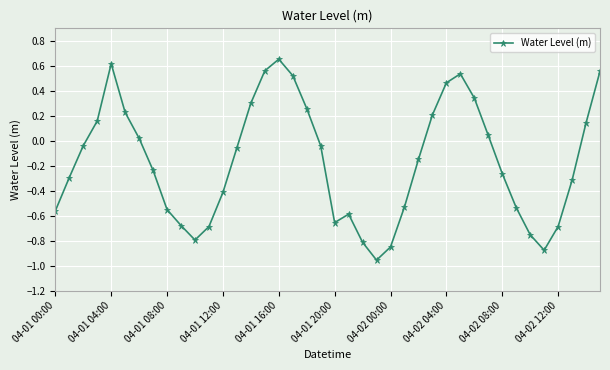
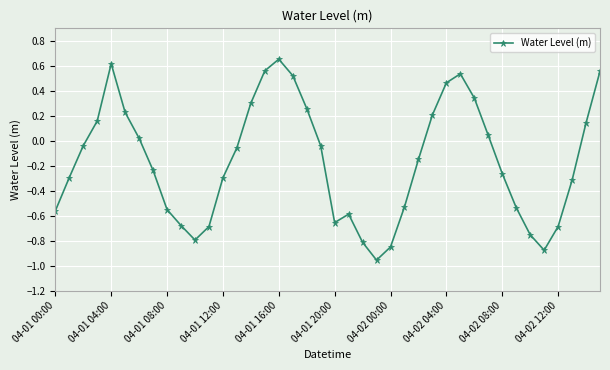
  {
    "04-01 00:00": -0.56,
    "04-01 04:00": 0.62,
    "04-01 08:00": -0.55,
-   "04-01 12:00": -0.41,
+   "04-01 12:00": -0.30,
    "04-01 16:00": 0.65,
    "04-01 20:00": -0.66,
    "04-02 00:00": -0.85,
    "04-02 04:00": 0.46,
    "04-02 08:00": -0.26,
    "04-02 12:00": -0.69
  }
